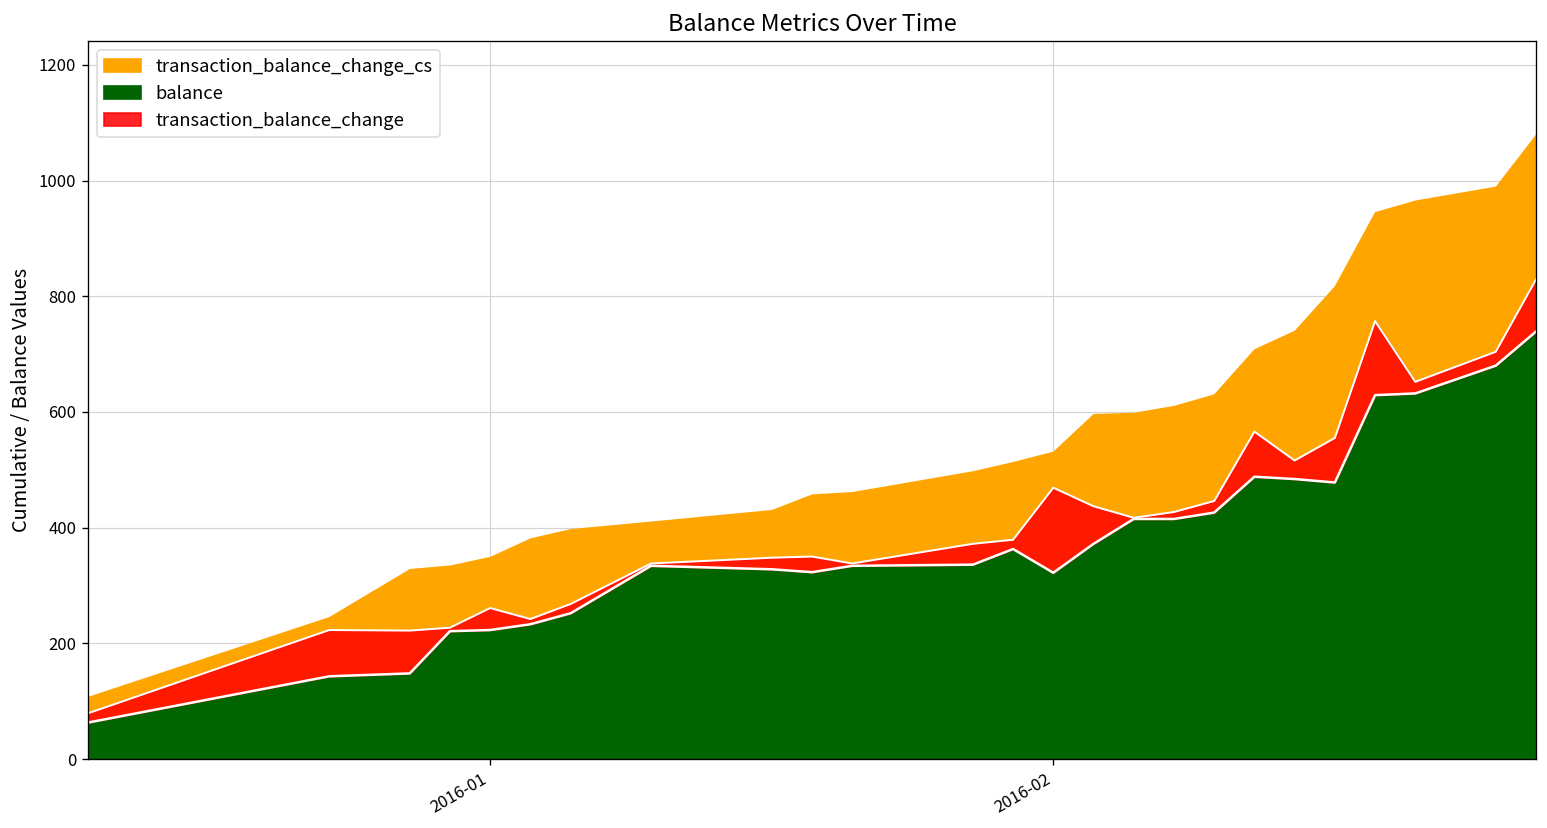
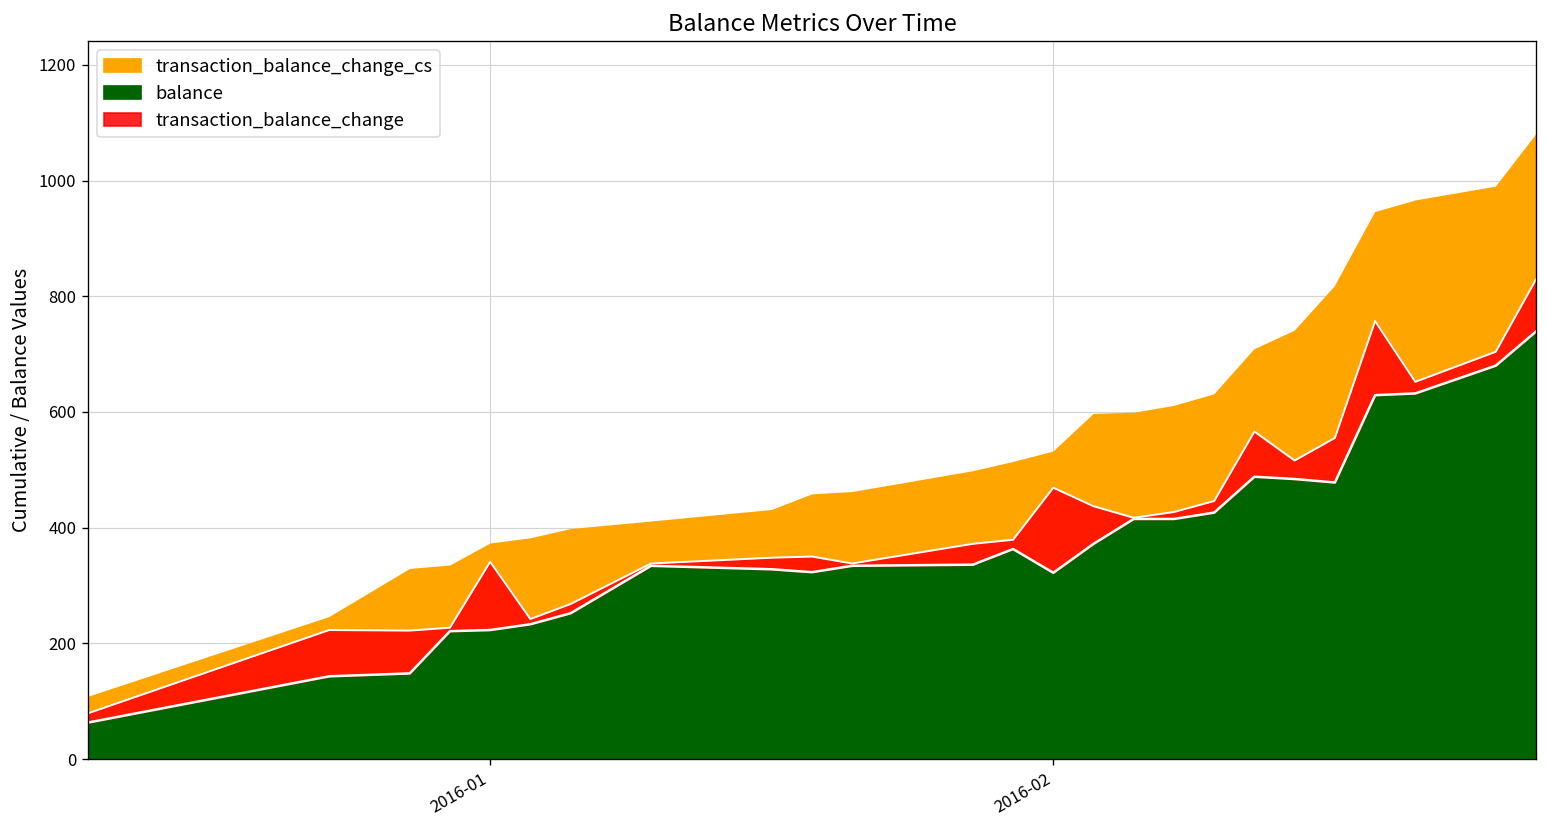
  {
    "transaction_balance_change_cs": {
-     "2016-01": 350,
+     "2016-01": 370,
      "2016-02": 530
    },
    "balance": {
      "2016-01": 220,
      "2016-02": 320
    },
    "transaction_balance_change": {
-     "2016-01": 40,
+     "2016-01": 120,
      "2016-02": 150
    }
  }
